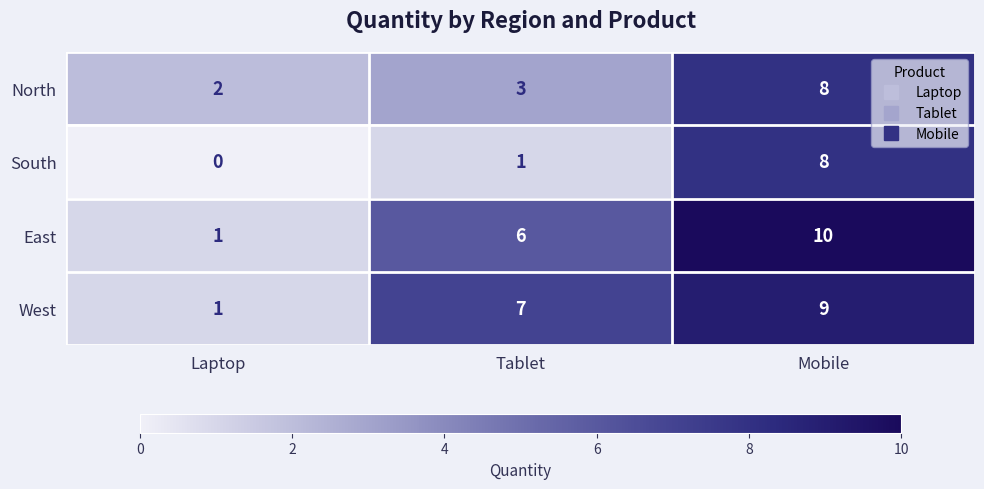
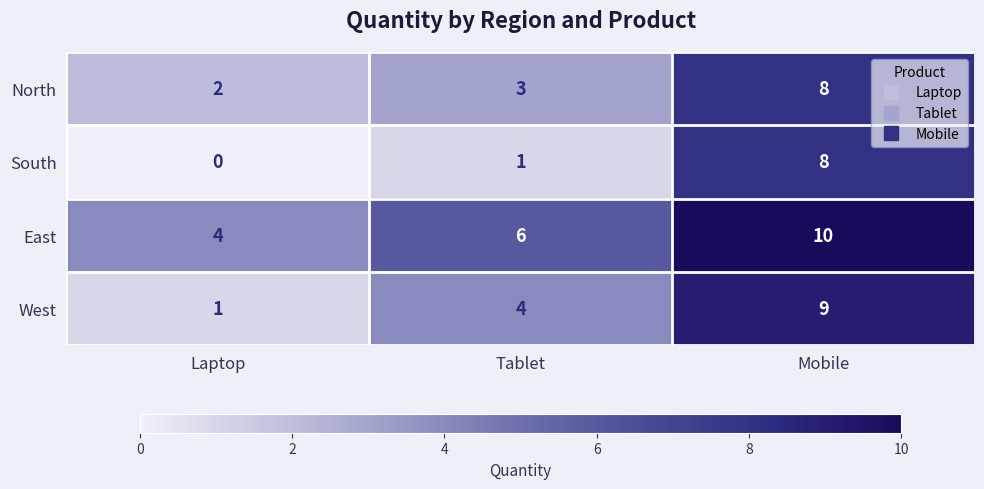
  {
    "North": {
      "Laptop": 2,
      "Tablet": 3,
      "Mobile": 8
    },
    "South": {
      "Laptop": 0,
      "Tablet": 1,
      "Mobile": 8
    },
    "East": {
-     "Laptop": 1,
+     "Laptop": 4,
      "Tablet": 6,
      "Mobile": 10
    },
    "West": {
      "Laptop": 1,
-     "Tablet": 7,
+     "Tablet": 4,
      "Mobile": 9
    }
  }
